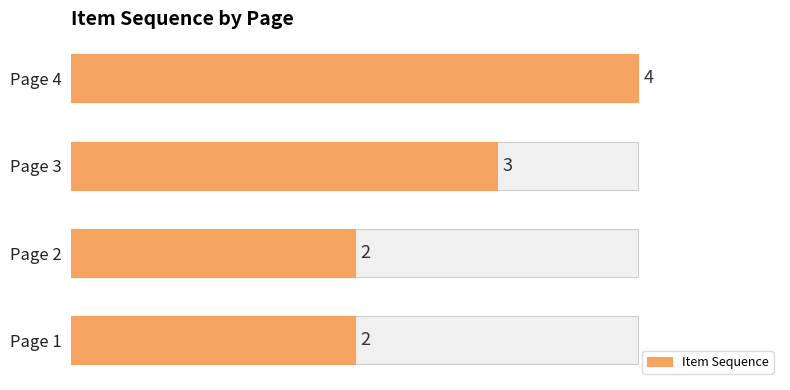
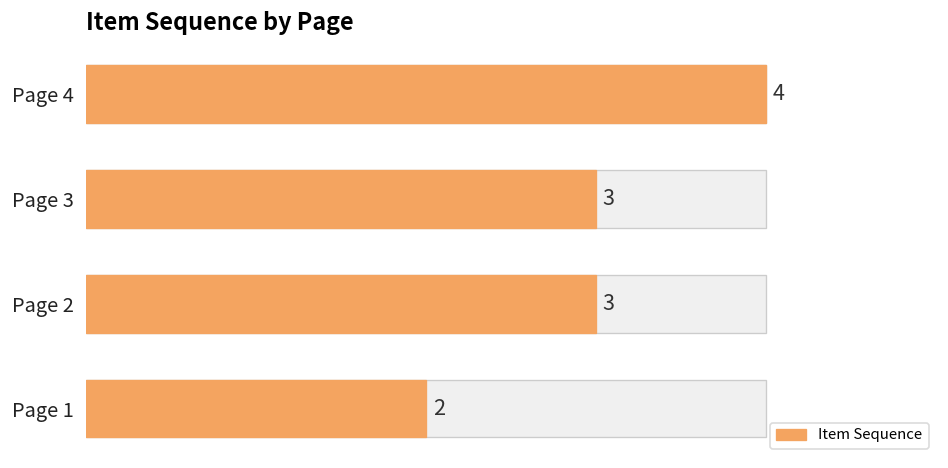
  {
    "Item Sequence": {
      "Page 4": 4,
-     "Page 2": 2
+     "Page 2": 3
    }
  }
